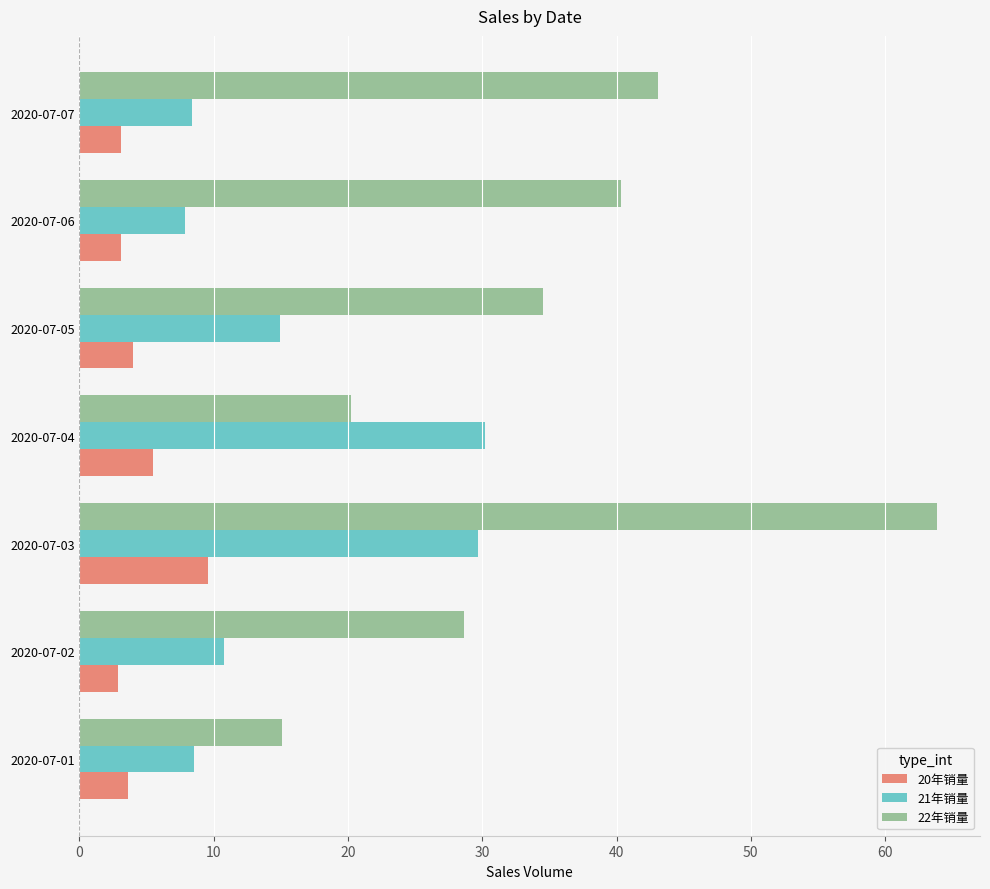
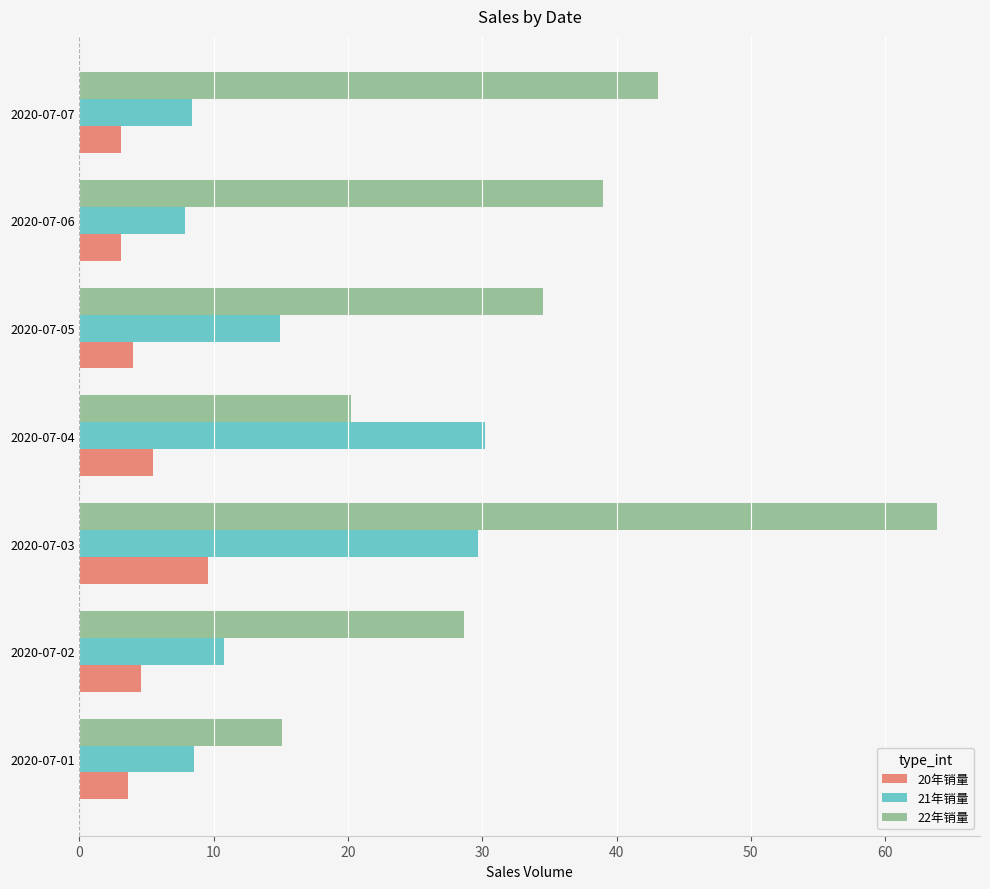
  {
    "20年销量": {
      "2020-07-07": 3.1,
      "2020-07-06": 3.1,
      "2020-07-05": 4.0,
      "2020-07-04": 5.4,
      "2020-07-03": 9.6,
-     "2020-07-02": 2.9,
+     "2020-07-02": 4.6,
      "2020-07-01": 3.6
    },
    "21年销量": {
      "2020-07-07": 8.4,
      "2020-07-06": 7.9,
      "2020-07-05": 14.9,
      "2020-07-04": 30.2,
      "2020-07-03": 29.7,
      "2020-07-02": 10.8,
      "2020-07-01": 8.5
    },
    "22年销量": {
      "2020-07-07": 43.1,
-     "2020-07-06": 40.3,
+     "2020-07-06": 39.0,
      "2020-07-05": 34.5,
      "2020-07-04": 20.2,
      "2020-07-03": 63.9,
      "2020-07-02": 28.7,
      "2020-07-01": 15.1
    }
  }
